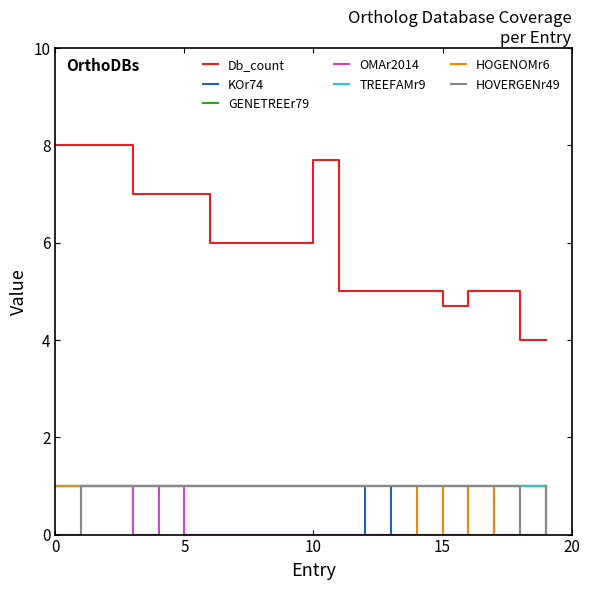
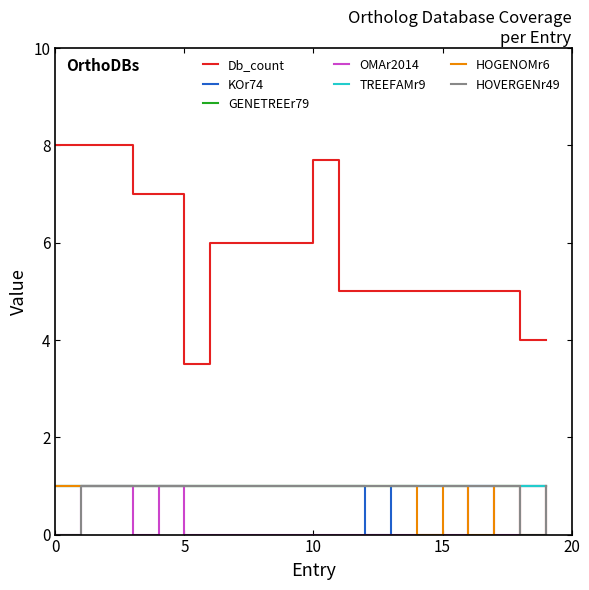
  {
    "Db_count": {
      "0": 8.0,
-     "5": 7.0,
+     "5": 3.5,
      "10": 7.7,
-     "15": 4.7
+     "15": 5.0
    },
    "OMAr2014": {
      "5": 0.0,
      "10": 0.0,
      "15": 0.0
    }
  }
